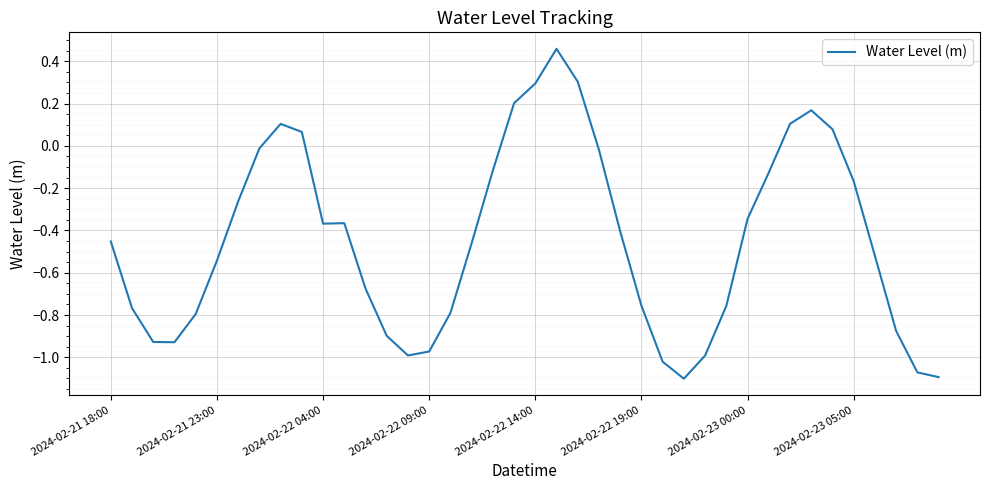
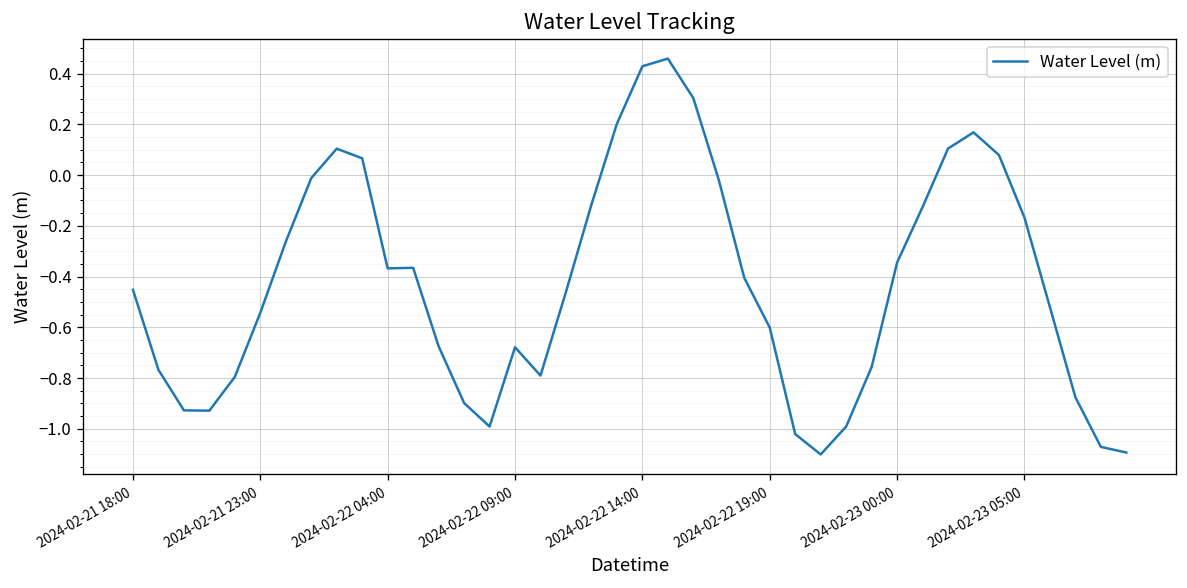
  {
    "2024-02-21 18:00": -0.45,
    "2024-02-21 23:00": -0.54,
    "2024-02-22 04:00": -0.37,
-   "2024-02-22 09:00": -0.97,
-   "2024-02-22 14:00": 0.30,
-   "2024-02-22 19:00": -0.76,
+   "2024-02-22 09:00": -0.68,
+   "2024-02-22 14:00": 0.43,
+   "2024-02-22 19:00": -0.60,
    "2024-02-23 00:00": -0.35,
    "2024-02-23 05:00": -0.17
  }
